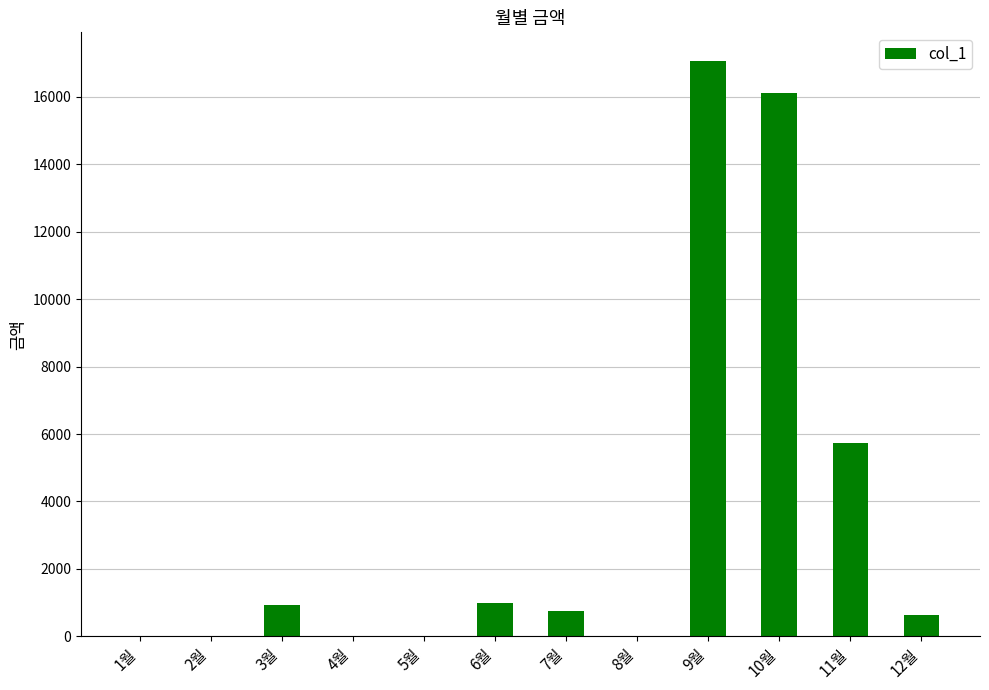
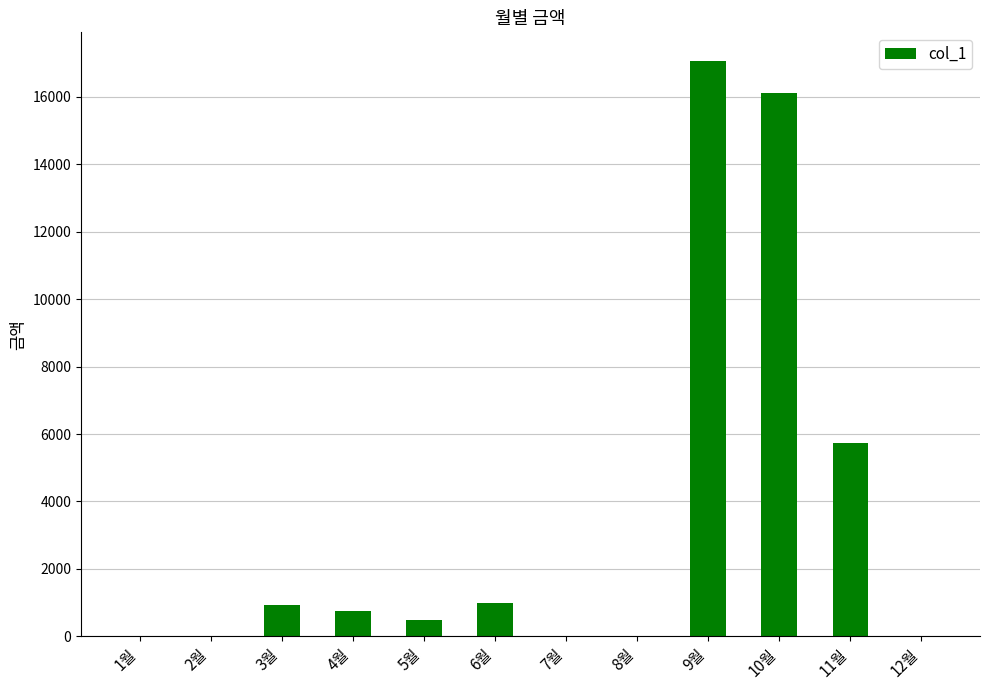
  {
    "1월": 0,
    "2월": 0,
    "3월": 900,
-   "4월": 0,
-   "5월": 0,
+   "4월": 800,
+   "5월": 500,
    "6월": 1000,
-   "7월": 800,
+   "7월": 0,
    "8월": 0,
    "9월": 17100,
    "10월": 16100,
    "11월": 5700,
-   "12월": 600
+   "12월": 0
  }
